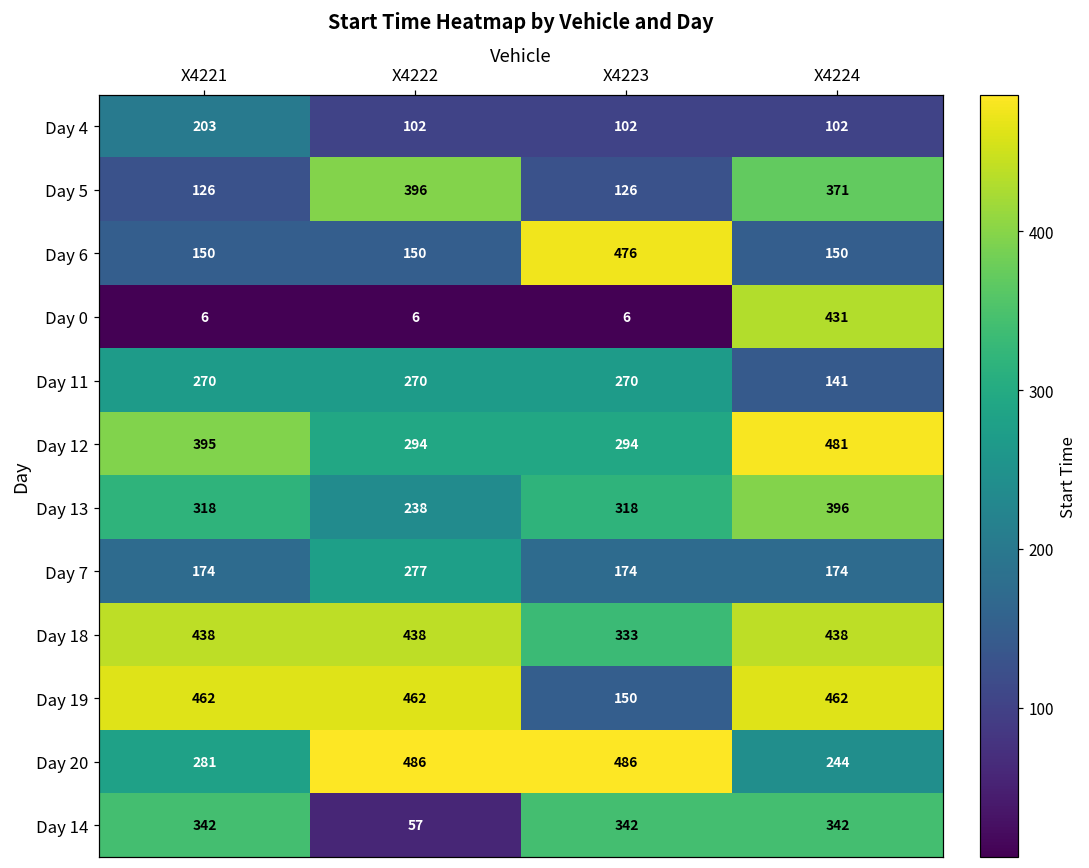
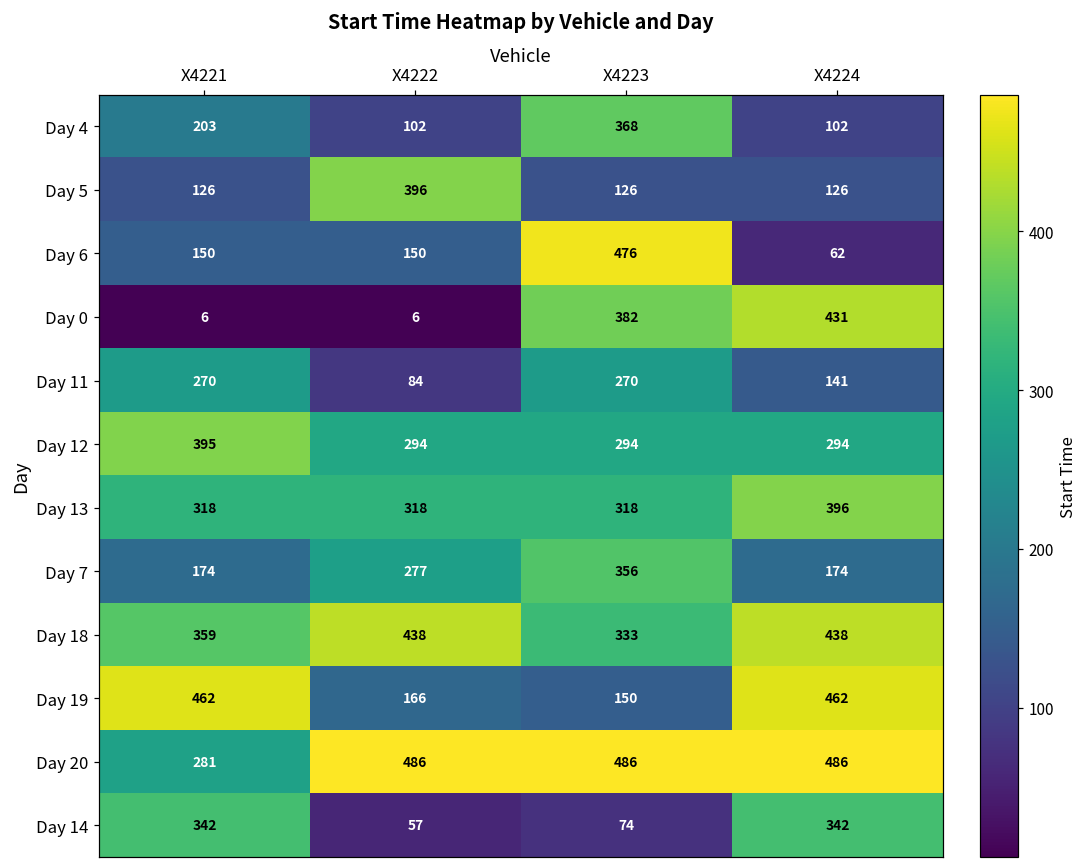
  {
    "Day 4": {
      "X4221": 203,
      "X4222": 102,
-     "X4223": 102,
+     "X4223": 368,
      "X4224": 102
    },
    "Day 5": {
      "X4221": 126,
      "X4222": 396,
      "X4223": 126,
-     "X4224": 371
+     "X4224": 126
    },
    "Day 6": {
      "X4221": 150,
      "X4222": 150,
      "X4223": 476,
-     "X4224": 150
+     "X4224": 62
    },
    "Day 0": {
      "X4221": 6,
      "X4222": 6,
-     "X4223": 6,
+     "X4223": 382,
      "X4224": 431
    },
    "Day 11": {
      "X4221": 270,
-     "X4222": 270,
+     "X4222": 84,
      "X4223": 270,
      "X4224": 141
    },
    "Day 12": {
      "X4221": 395,
      "X4222": 294,
      "X4223": 294,
-     "X4224": 481
+     "X4224": 294
    },
    "Day 13": {
      "X4221": 318,
-     "X4222": 238,
+     "X4222": 318,
      "X4223": 318,
      "X4224": 396
    },
    "Day 7": {
      "X4221": 174,
      "X4222": 277,
-     "X4223": 174,
+     "X4223": 356,
      "X4224": 174
    },
    "Day 18": {
-     "X4221": 438,
+     "X4221": 359,
      "X4222": 438,
      "X4223": 333,
      "X4224": 438
    },
    "Day 19": {
      "X4221": 462,
-     "X4222": 462,
+     "X4222": 166,
      "X4223": 150,
      "X4224": 462
    },
    "Day 20": {
      "X4221": 281,
      "X4222": 486,
      "X4223": 486,
-     "X4224": 244
+     "X4224": 486
    },
    "Day 14": {
      "X4221": 342,
      "X4222": 57,
-     "X4223": 342,
+     "X4223": 74,
      "X4224": 342
    }
  }
